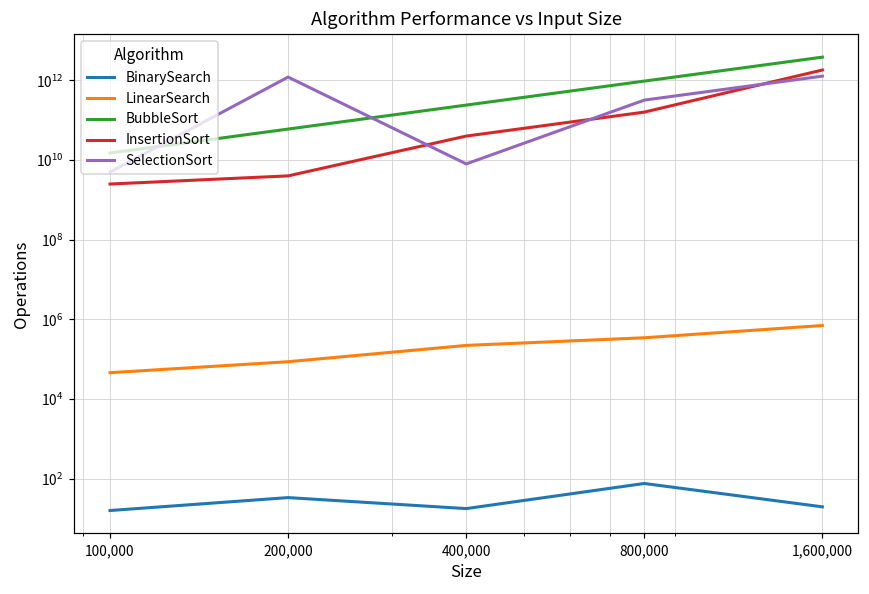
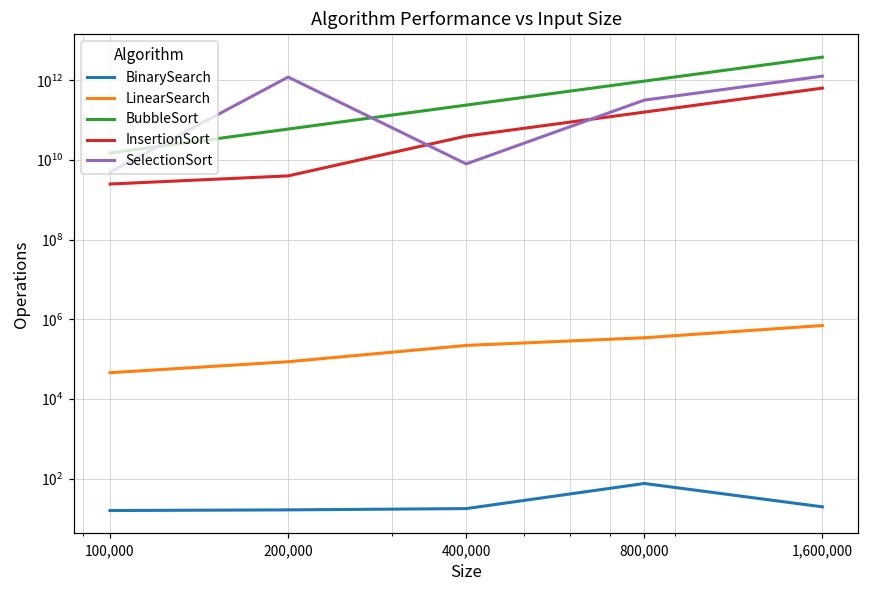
  {
    "BinarySearch": {
      "100,000": 20,
-     "200,000": 30,
+     "200,000": 20,
      "400,000": 20,
      "800,000": 80,
      "1,600,000": 20
    },
    "LinearSearch": {
      "100,000": 50000,
      "200,000": 90000,
      "400,000": 200000,
      "800,000": 300000,
      "1,600,000": 700000
    },
    "BubbleSort": {
      "200,000": 60000000000,
      "400,000": 200000000000,
      "800,000": 1000000000000,
      "1,600,000": 4000000000000
    },
    "InsertionSort": {
      "100,000": 2000000000,
      "200,000": 4000000000,
      "400,000": 40000000000,
      "800,000": 200000000000,
-     "1,600,000": 2000000000000
+     "1,600,000": 600000000000
    },
    "SelectionSort": {
      "200,000": 1200000000000,
      "400,000": 8000000000,
      "800,000": 300000000000,
      "1,600,000": 1300000000000
    }
  }
